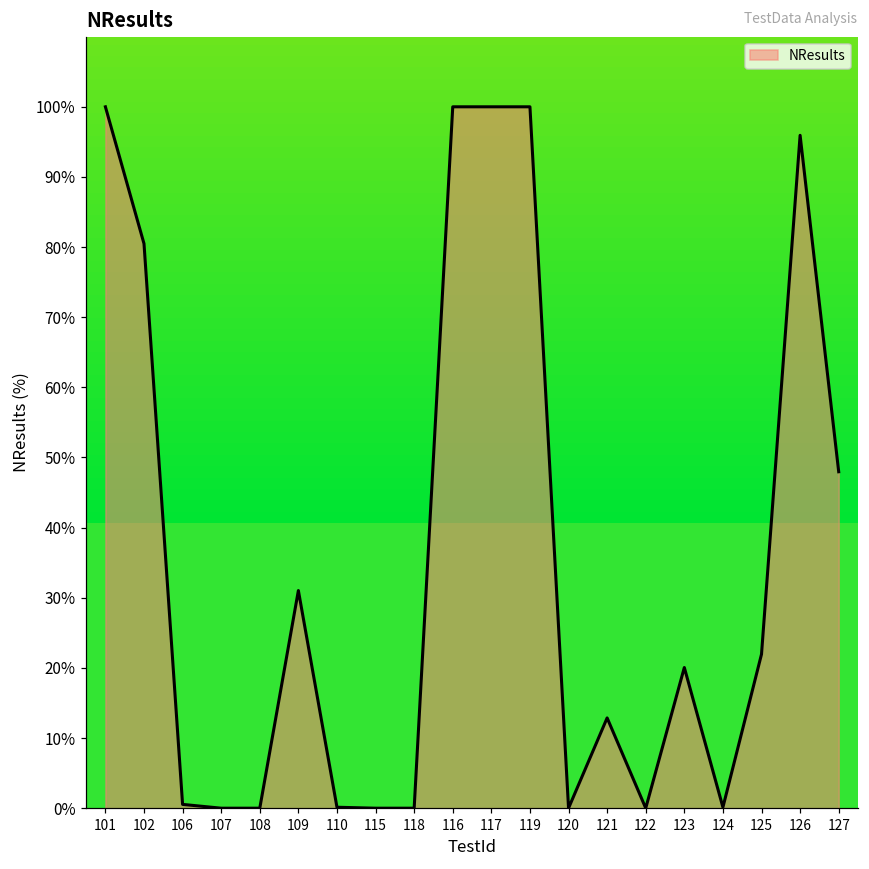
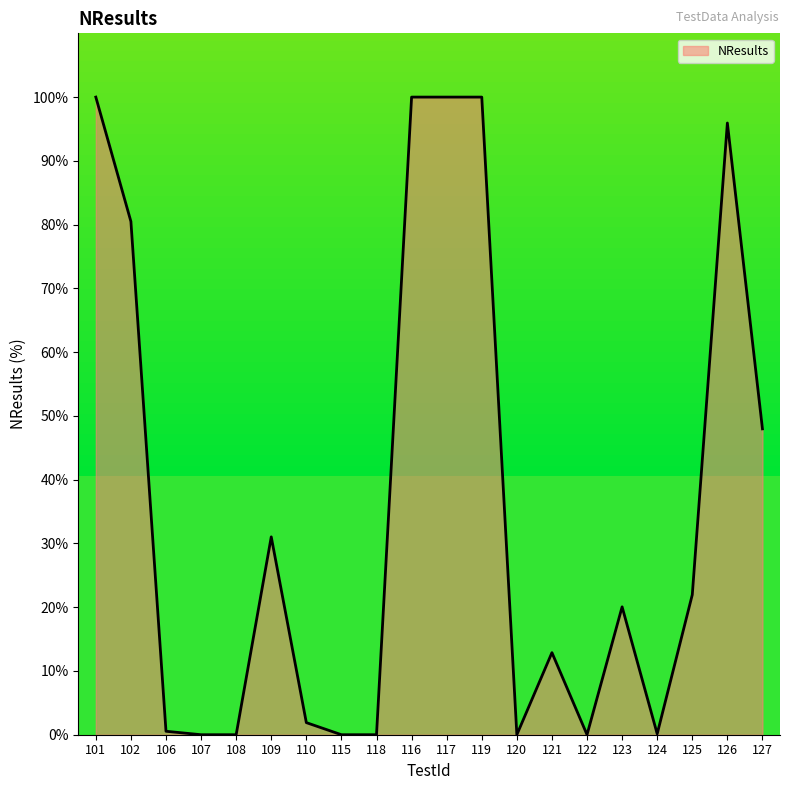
  {
    "101": "100%",
    "102": "80%",
    "106": "1%",
    "107": "0%",
    "108": "0%",
    "109": "31%",
-   "110": "0%",
+   "110": "2%",
    "115": "0%",
    "118": "0%",
    "116": "100%",
    "117": "100%",
    "119": "100%",
    "120": "0%",
    "121": "13%",
    "122": "0%",
    "123": "20%",
    "124": "0%",
    "125": "22%",
    "126": "96%",
    "127": "48%"
  }
